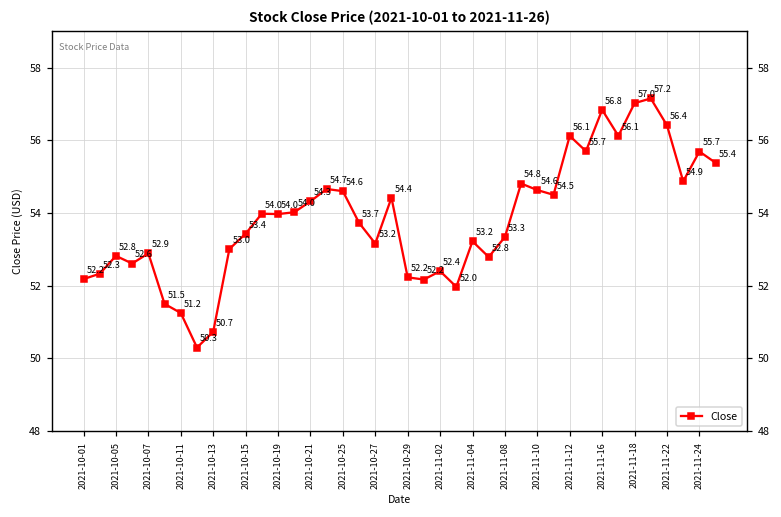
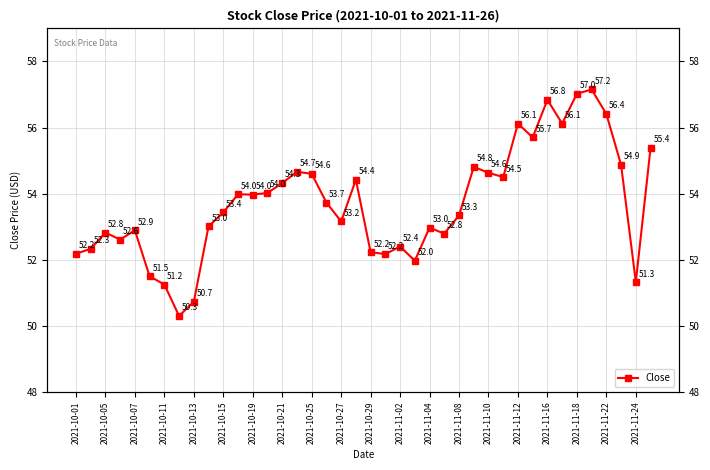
  {
    "2021-10-05": 52.8,
    "2021-10-07": 52.9,
    "2021-10-11": 51.2,
    "2021-10-13": 50.7,
    "2021-10-15": 53.4,
    "2021-10-19": 54.0,
    "2021-10-25": 54.6,
    "2021-10-27": 53.2,
    "2021-10-29": 52.2,
    "2021-11-02": 52.4,
-   "2021-11-04": 53.2,
+   "2021-11-04": 53.0,
    "2021-11-08": 53.3,
    "2021-11-10": 54.6,
    "2021-11-12": 56.1,
    "2021-11-16": 56.8,
    "2021-11-22": 56.4,
-   "2021-11-24": 55.7
+   "2021-11-24": 51.3
  }
